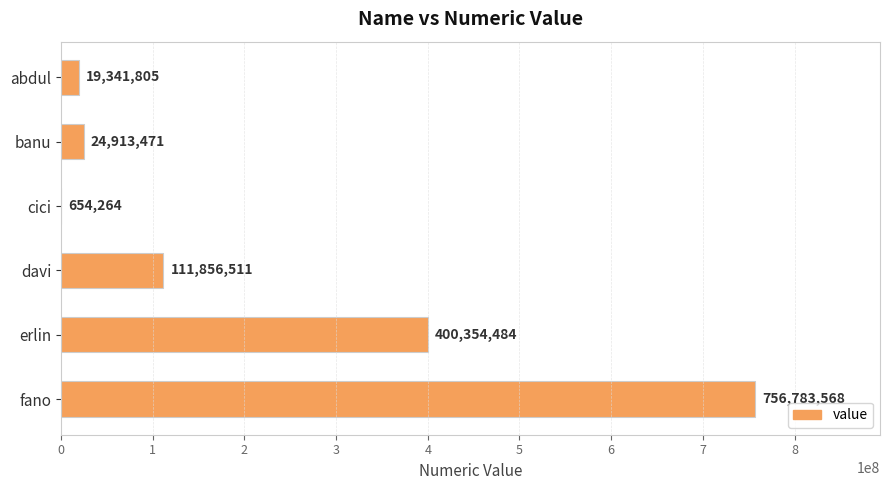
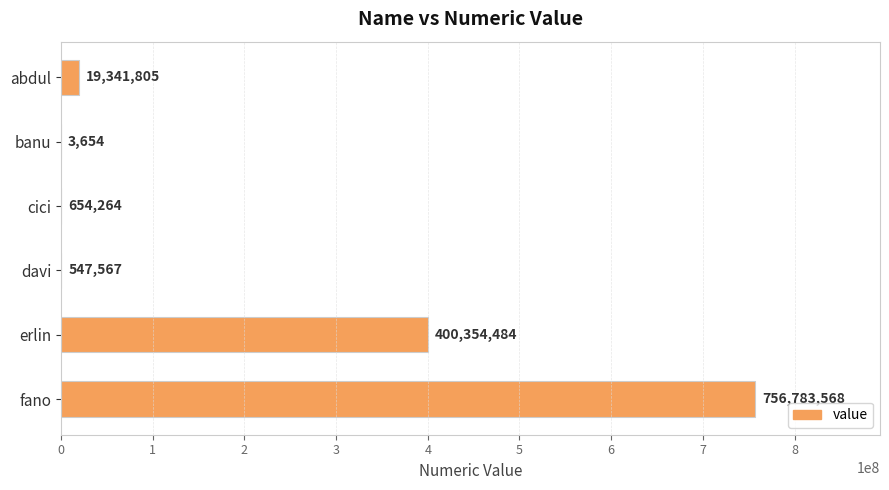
  {
    "abdul": "19,341,805",
-   "banu": "24,913,471",
+   "banu": "3,654",
    "cici": "654,264",
-   "davi": "111,856,511",
+   "davi": "547,567",
    "erlin": "400,354,484"
  }
